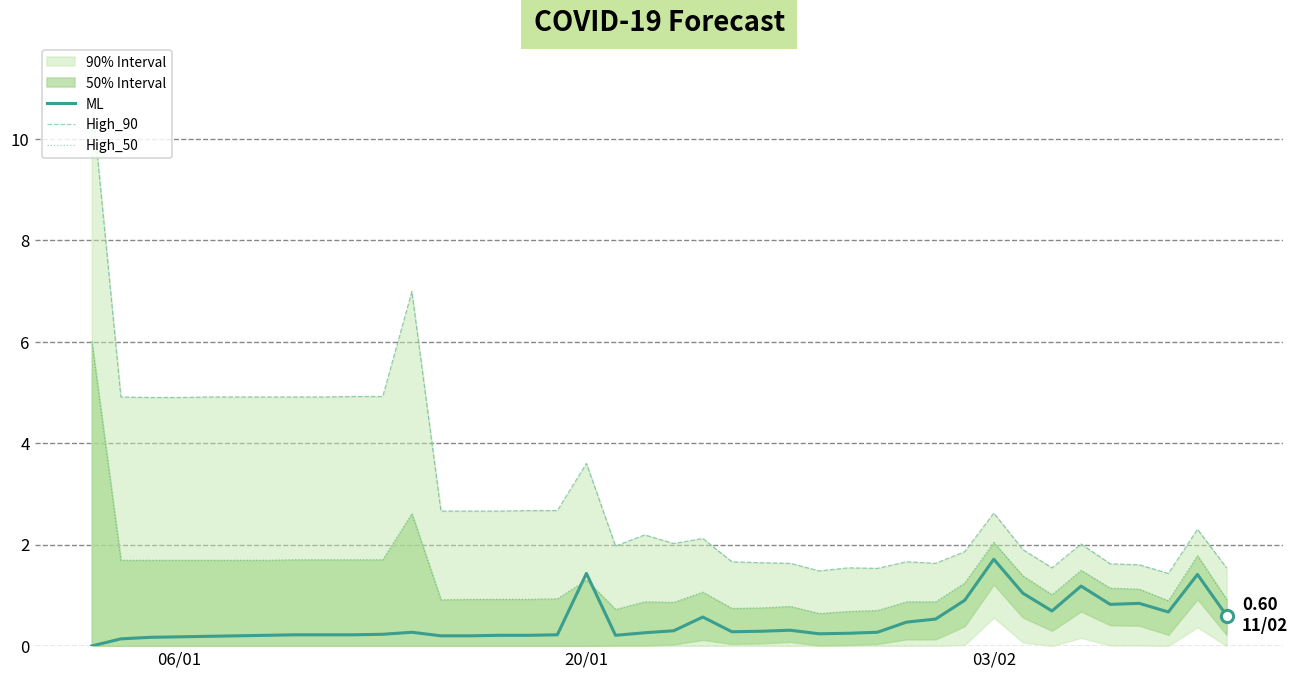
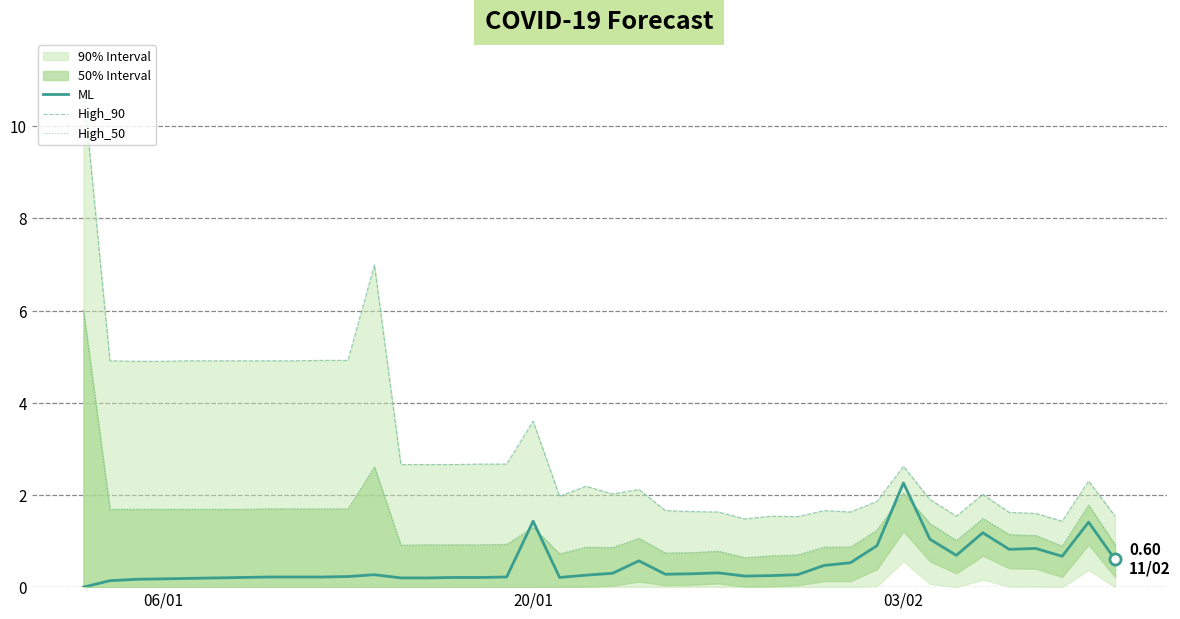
  {
    "ML": {
      "06/01": 0.2,
      "20/01": 1.4,
-     "03/02": 1.7
+     "03/02": 2.3
    }
  }
